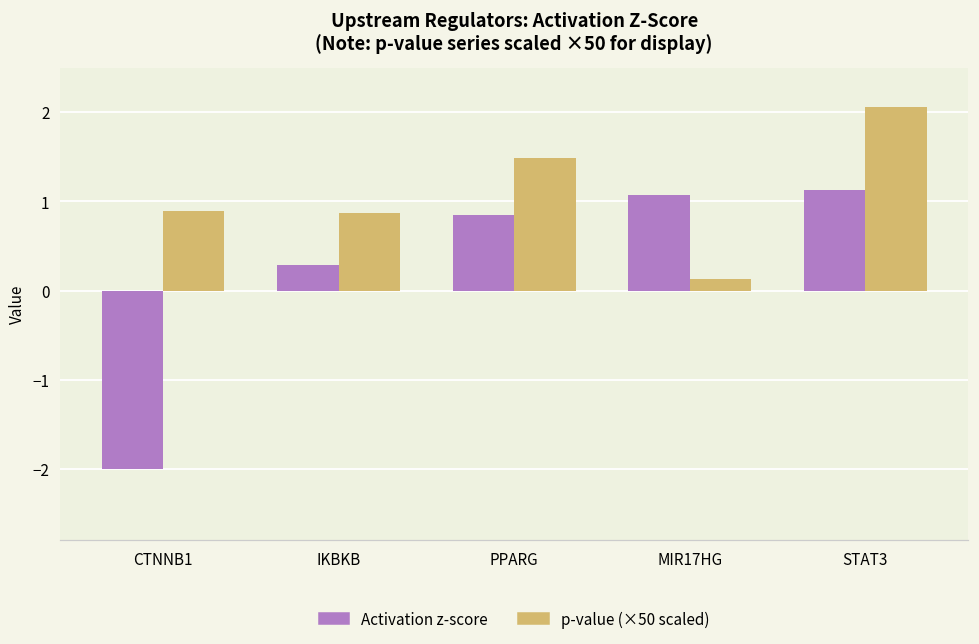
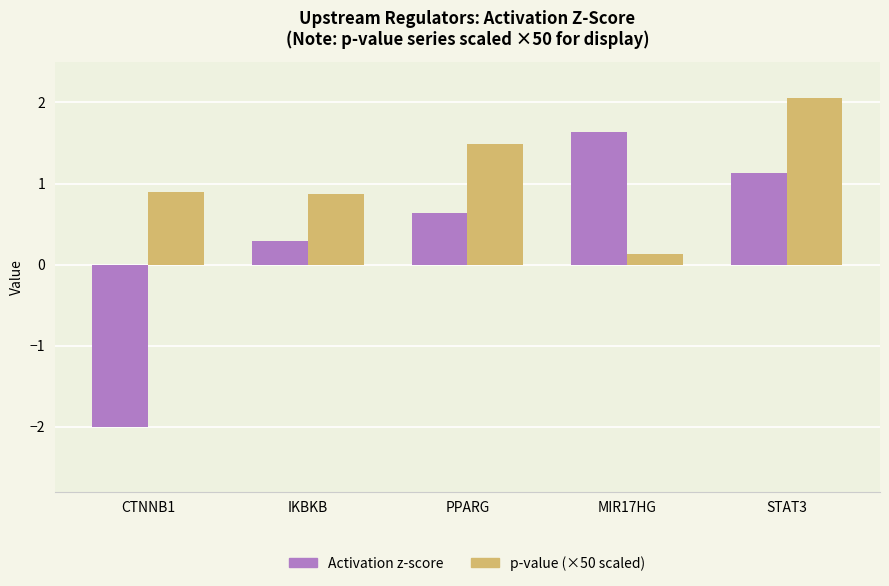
  {
    "Activation z-score": {
      "CTNNB1": -2.0,
      "IKBKB": 0.3,
-     "PPARG": 0.8,
-     "MIR17HG": 1.1,
+     "PPARG": 0.6,
+     "MIR17HG": 1.6,
      "STAT3": 1.1
    },
    "p-value (×50 scaled)": {
      "CTNNB1": 0.9,
      "IKBKB": 0.9,
      "PPARG": 1.5,
      "MIR17HG": 0.1,
      "STAT3": 2.1
    }
  }
